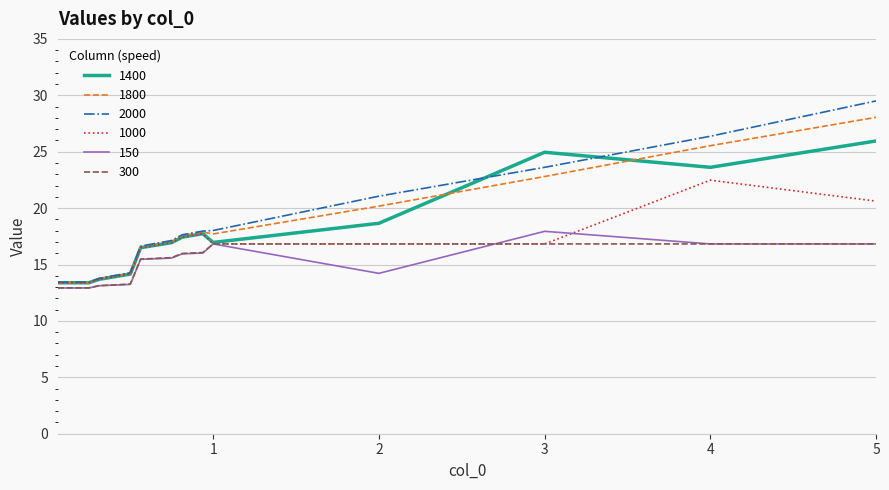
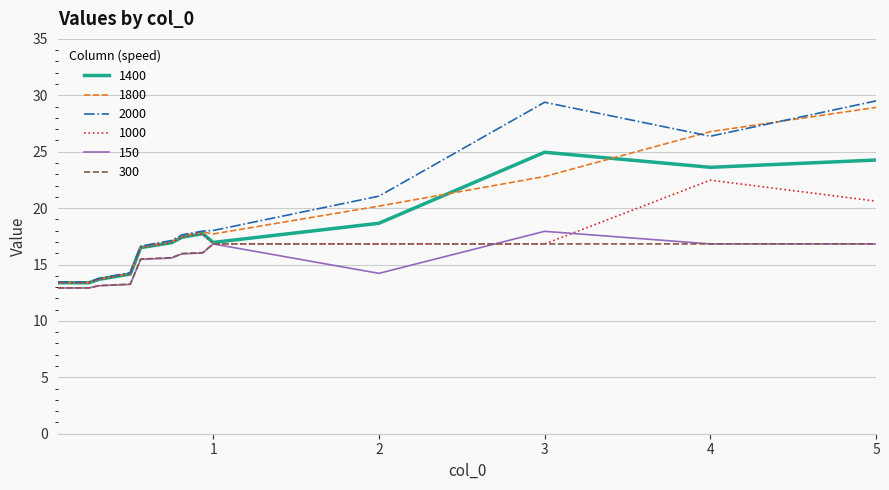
  {
    "1400": {
      "2": 18.7,
      "3": 25.0,
      "4": 23.6,
-     "5": 26.0
+     "5": 24.3
    },
    "1800": {
      "1": 17.7,
      "2": 20.2,
      "3": 22.8,
-     "4": 25.5,
-     "5": 28.0
+     "4": 26.8,
+     "5": 28.9
    },
    "2000": {
      "1": 18.0,
      "2": 21.1,
-     "3": 23.6,
+     "3": 29.4,
      "4": 26.4,
      "5": 29.5
    },
    "1000": {
      "4": 22.5,
      "5": 20.6
    },
    "150": {
      "2": 14.2,
      "3": 17.9
    }
  }
